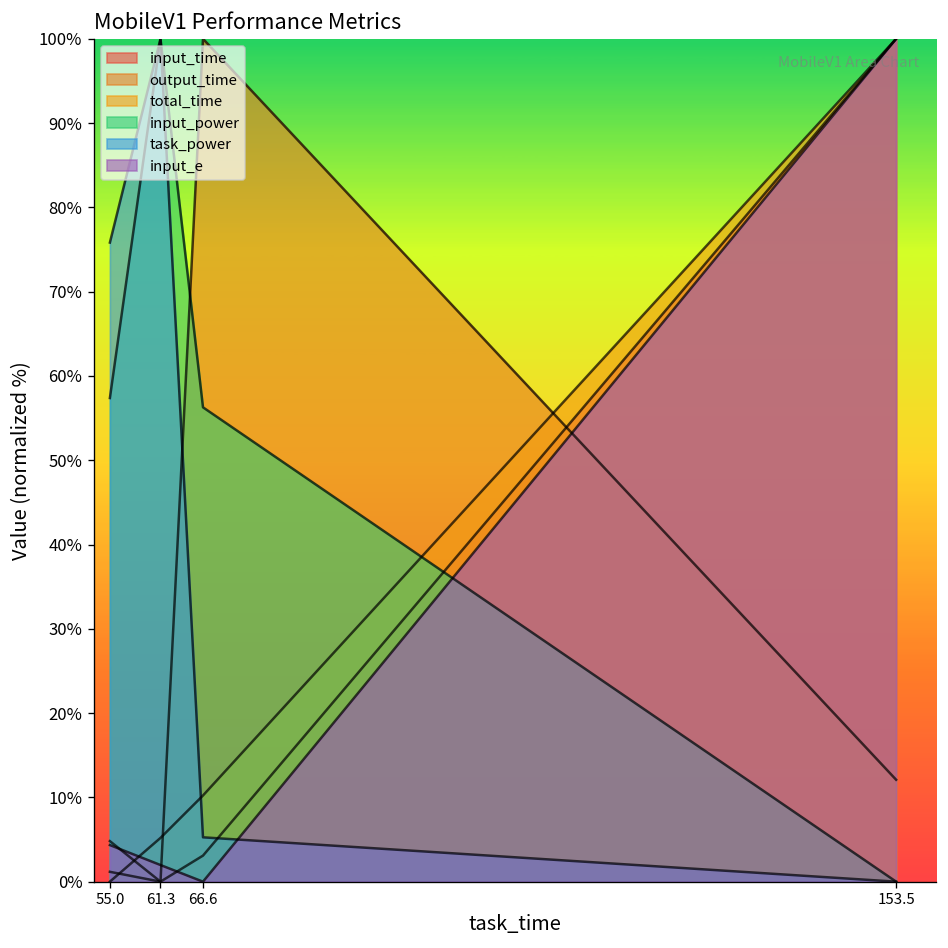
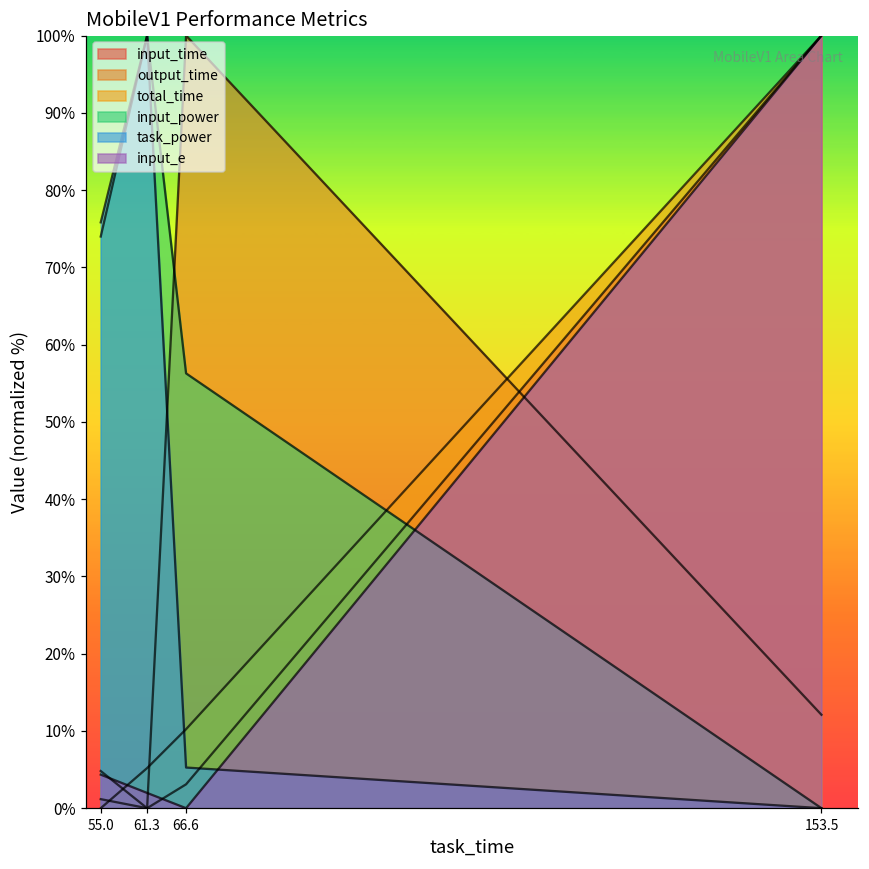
  {
    "input_power": {
-     "55.0": "57%",
+     "55.0": "74%",
      "66.6": "56%"
    },
    "task_power": {
      "55.0": "76%",
      "66.6": "5%"
    },
    "input_e": {
      "55.0": "4%",
      "61.3": "2%",
      "66.6": "0%"
    }
  }
